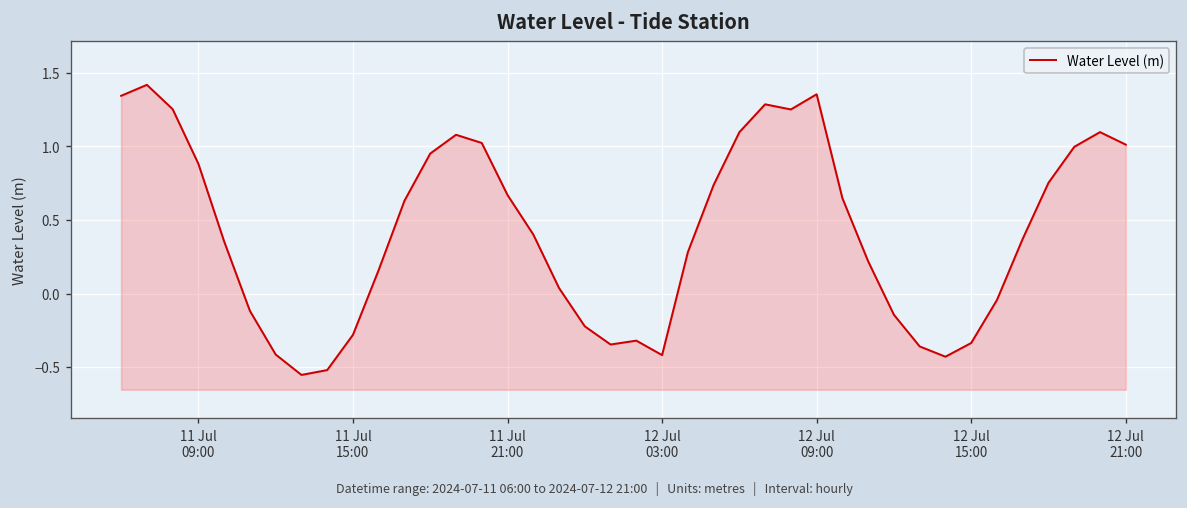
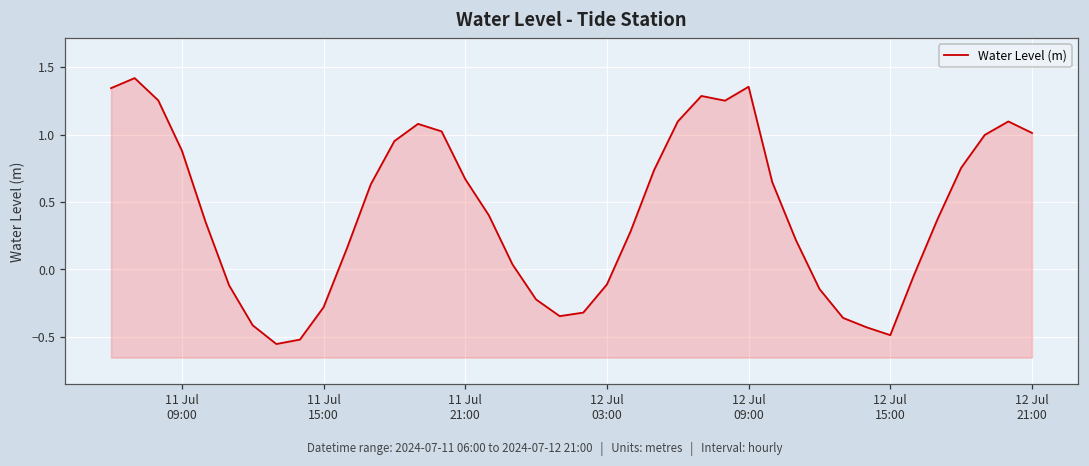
  {
    "11 Jul 09:00": 0.88,
    "11 Jul 15:00": -0.28,
    "11 Jul 21:00": 0.67,
-   "12 Jul 03:00": -0.42,
+   "12 Jul 03:00": -0.11,
    "12 Jul 09:00": 1.35,
-   "12 Jul 15:00": -0.34,
+   "12 Jul 15:00": -0.49,
    "12 Jul 21:00": 1.01
  }
